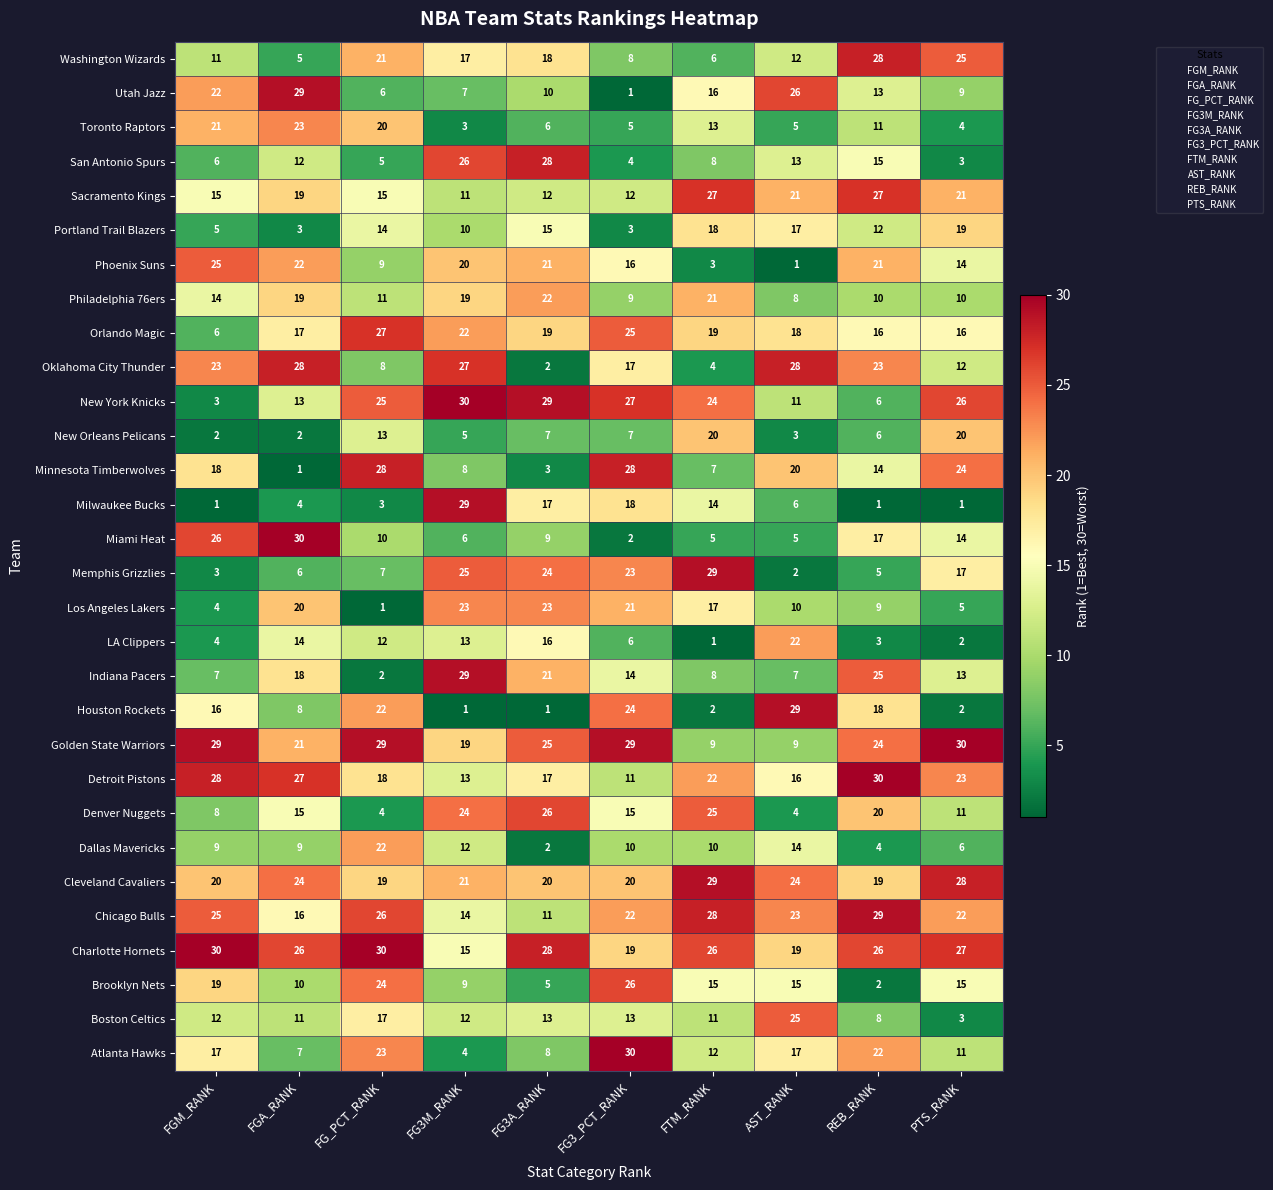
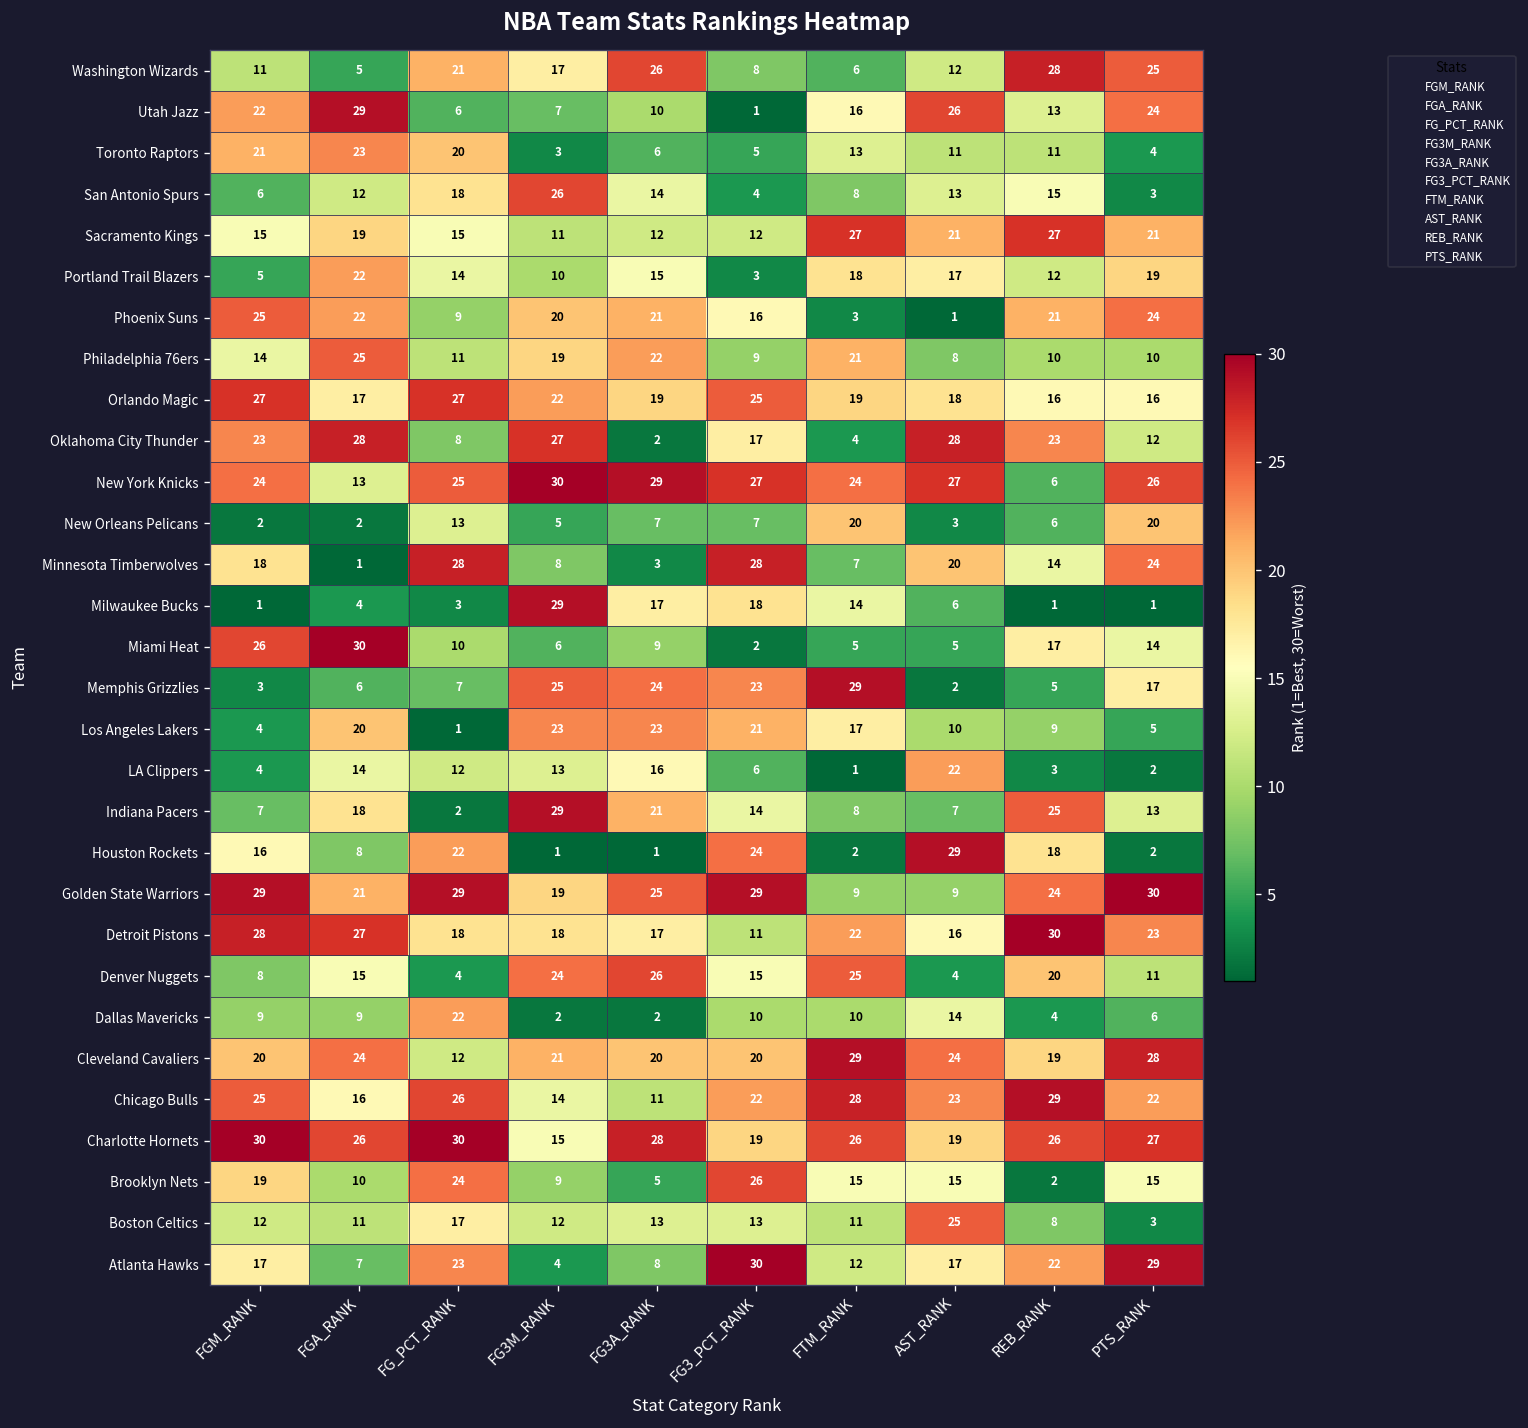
  {
    "Washington Wizards": {
      "FGM_RANK": 11,
      "FGA_RANK": 5,
      "FG_PCT_RANK": 21,
      "FG3M_RANK": 17,
-     "FG3A_RANK": 18,
+     "FG3A_RANK": 26,
      "FG3_PCT_RANK": 8,
      "FTM_RANK": 6,
      "AST_RANK": 12,
      "REB_RANK": 28,
      "PTS_RANK": 25
    },
    "Utah Jazz": {
      "FGM_RANK": 22,
      "FGA_RANK": 29,
      "FG_PCT_RANK": 6,
      "FG3M_RANK": 7,
      "FG3A_RANK": 10,
      "FG3_PCT_RANK": 1,
      "FTM_RANK": 16,
      "AST_RANK": 26,
      "REB_RANK": 13,
-     "PTS_RANK": 9
+     "PTS_RANK": 24
    },
    "Toronto Raptors": {
      "FGM_RANK": 21,
      "FGA_RANK": 23,
      "FG_PCT_RANK": 20,
      "FG3M_RANK": 3,
      "FG3A_RANK": 6,
      "FG3_PCT_RANK": 5,
      "FTM_RANK": 13,
-     "AST_RANK": 5,
+     "AST_RANK": 11,
      "REB_RANK": 11,
      "PTS_RANK": 4
    },
    "San Antonio Spurs": {
      "FGM_RANK": 6,
      "FGA_RANK": 12,
-     "FG_PCT_RANK": 5,
+     "FG_PCT_RANK": 18,
      "FG3M_RANK": 26,
-     "FG3A_RANK": 28,
+     "FG3A_RANK": 14,
      "FG3_PCT_RANK": 4,
      "FTM_RANK": 8,
      "AST_RANK": 13,
      "REB_RANK": 15,
      "PTS_RANK": 3
    },
    "Portland Trail Blazers": {
      "FGM_RANK": 5,
-     "FGA_RANK": 3,
+     "FGA_RANK": 22,
      "FG_PCT_RANK": 14,
      "FG3M_RANK": 10,
      "FG3A_RANK": 15,
      "FG3_PCT_RANK": 3,
      "FTM_RANK": 18,
      "AST_RANK": 17,
      "REB_RANK": 12,
      "PTS_RANK": 19
    },
    "Phoenix Suns": {
      "FGM_RANK": 25,
      "FGA_RANK": 22,
      "FG_PCT_RANK": 9,
      "FG3M_RANK": 20,
      "FG3A_RANK": 21,
      "FG3_PCT_RANK": 16,
      "FTM_RANK": 3,
      "AST_RANK": 1,
      "REB_RANK": 21,
-     "PTS_RANK": 14
+     "PTS_RANK": 24
    },
    "Philadelphia 76ers": {
      "FGM_RANK": 14,
-     "FGA_RANK": 19,
+     "FGA_RANK": 25,
      "FG_PCT_RANK": 11,
      "FG3M_RANK": 19,
      "FG3A_RANK": 22,
      "FG3_PCT_RANK": 9,
      "FTM_RANK": 21,
      "AST_RANK": 8,
      "REB_RANK": 10,
      "PTS_RANK": 10
    },
    "Orlando Magic": {
-     "FGM_RANK": 6,
+     "FGM_RANK": 27,
      "FGA_RANK": 17,
      "FG_PCT_RANK": 27,
      "FG3M_RANK": 22,
      "FG3A_RANK": 19,
      "FG3_PCT_RANK": 25,
      "FTM_RANK": 19,
      "AST_RANK": 18,
      "REB_RANK": 16,
      "PTS_RANK": 16
    },
    "New York Knicks": {
-     "FGM_RANK": 3,
+     "FGM_RANK": 24,
      "FGA_RANK": 13,
      "FG_PCT_RANK": 25,
      "FG3M_RANK": 30,
      "FG3A_RANK": 29,
      "FG3_PCT_RANK": 27,
      "FTM_RANK": 24,
-     "AST_RANK": 11,
+     "AST_RANK": 27,
      "REB_RANK": 6,
      "PTS_RANK": 26
    },
    "Detroit Pistons": {
      "FGM_RANK": 28,
      "FGA_RANK": 27,
      "FG_PCT_RANK": 18,
-     "FG3M_RANK": 13,
+     "FG3M_RANK": 18,
      "FG3A_RANK": 17,
      "FG3_PCT_RANK": 11,
      "FTM_RANK": 22,
      "AST_RANK": 16,
      "REB_RANK": 30,
      "PTS_RANK": 23
    },
    "Dallas Mavericks": {
      "FGM_RANK": 9,
      "FGA_RANK": 9,
      "FG_PCT_RANK": 22,
-     "FG3M_RANK": 12,
+     "FG3M_RANK": 2,
      "FG3A_RANK": 2,
      "FG3_PCT_RANK": 10,
      "FTM_RANK": 10,
      "AST_RANK": 14,
      "REB_RANK": 4,
      "PTS_RANK": 6
    },
    "Cleveland Cavaliers": {
      "FGM_RANK": 20,
      "FGA_RANK": 24,
-     "FG_PCT_RANK": 19,
+     "FG_PCT_RANK": 12,
      "FG3M_RANK": 21,
      "FG3A_RANK": 20,
      "FG3_PCT_RANK": 20,
      "FTM_RANK": 29,
      "AST_RANK": 24,
      "REB_RANK": 19,
      "PTS_RANK": 28
    },
    "Atlanta Hawks": {
      "FGM_RANK": 17,
      "FGA_RANK": 7,
      "FG_PCT_RANK": 23,
      "FG3M_RANK": 4,
      "FG3A_RANK": 8,
      "FG3_PCT_RANK": 30,
      "FTM_RANK": 12,
      "AST_RANK": 17,
      "REB_RANK": 22,
-     "PTS_RANK": 11
+     "PTS_RANK": 29
    }
  }
